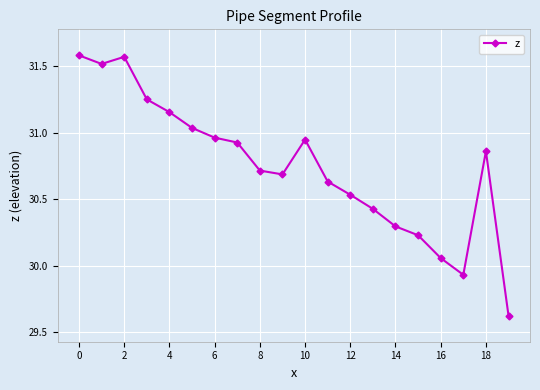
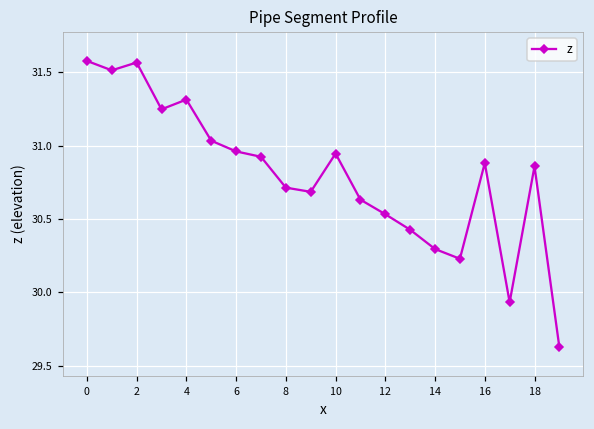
  {
    "0": 31.58,
    "2": 31.57,
-   "4": 31.15,
+   "4": 31.32,
    "6": 30.96,
    "8": 30.71,
    "10": 30.95,
    "12": 30.53,
    "14": 30.30,
-   "16": 30.06,
+   "16": 30.88,
    "18": 30.86
  }
